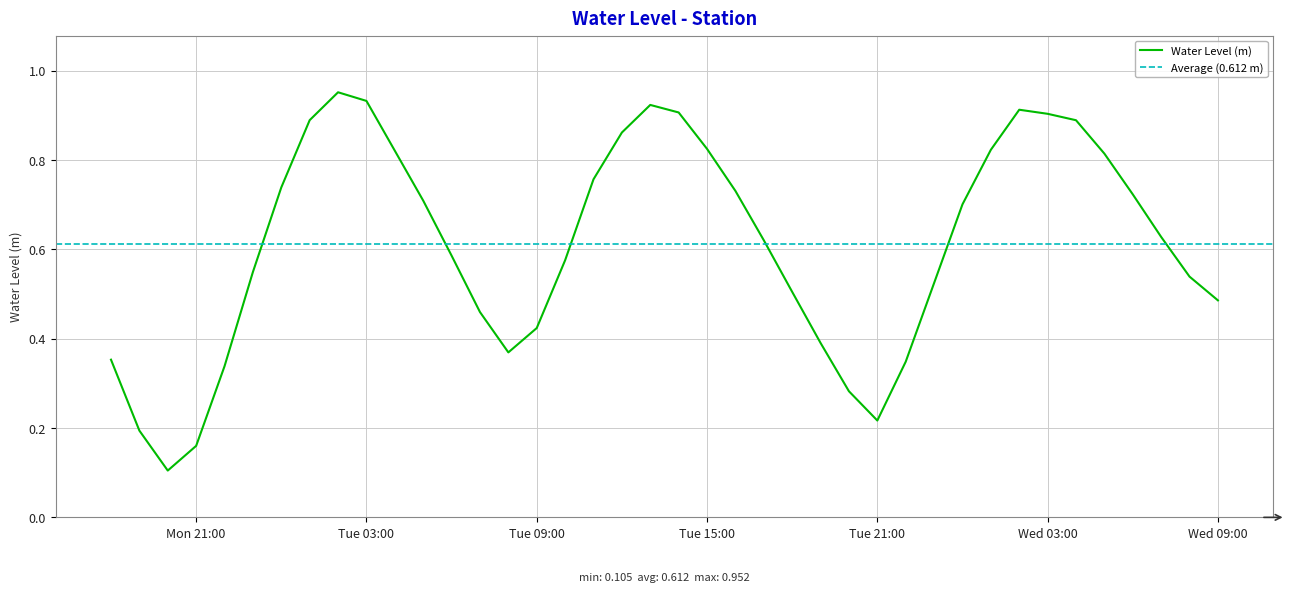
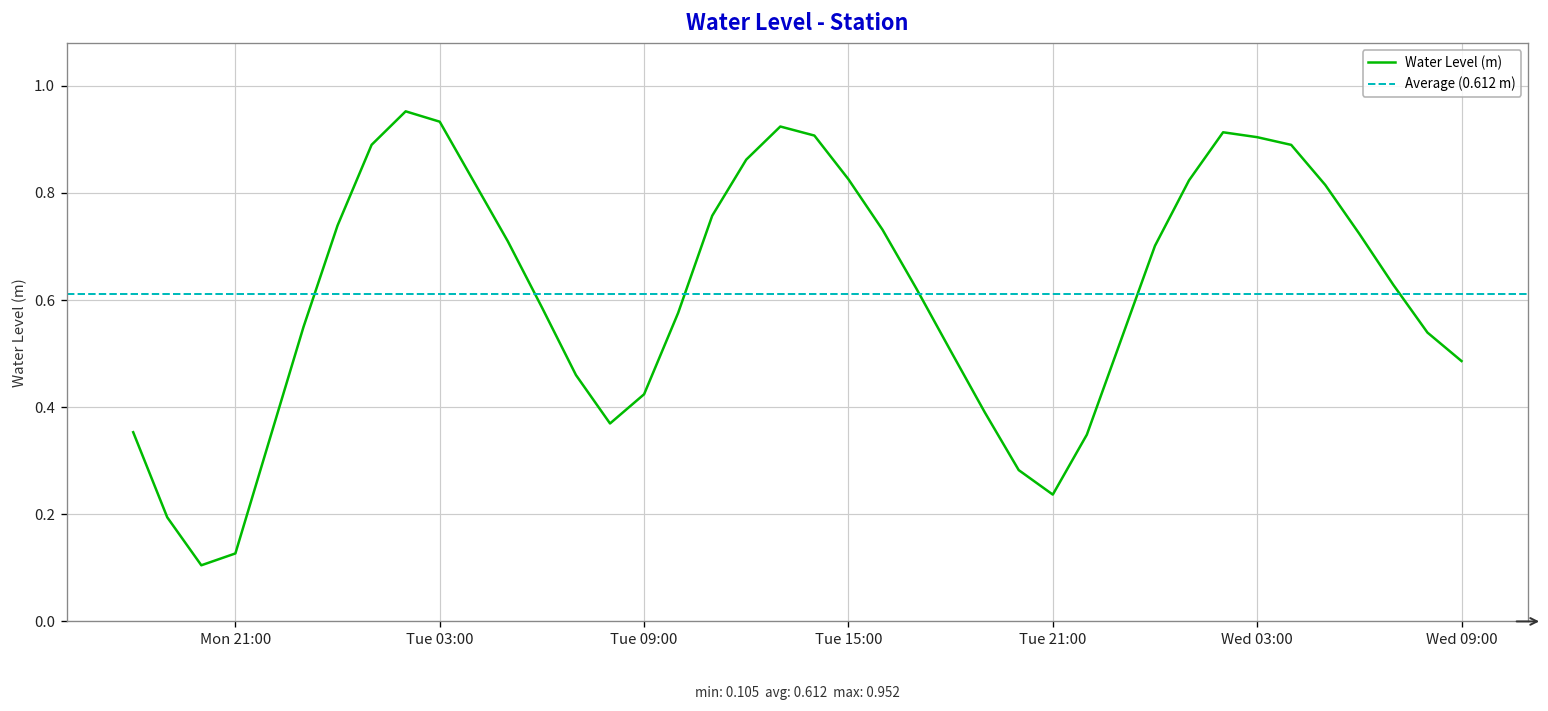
  {
-   "Mon 21:00": 0.16,
+   "Mon 21:00": 0.13,
    "Tue 03:00": 0.93,
    "Tue 09:00": 0.42,
    "Tue 15:00": 0.83,
-   "Tue 21:00": 0.22,
+   "Tue 21:00": 0.24,
    "Wed 03:00": 0.90,
    "Wed 09:00": 0.49
  }
